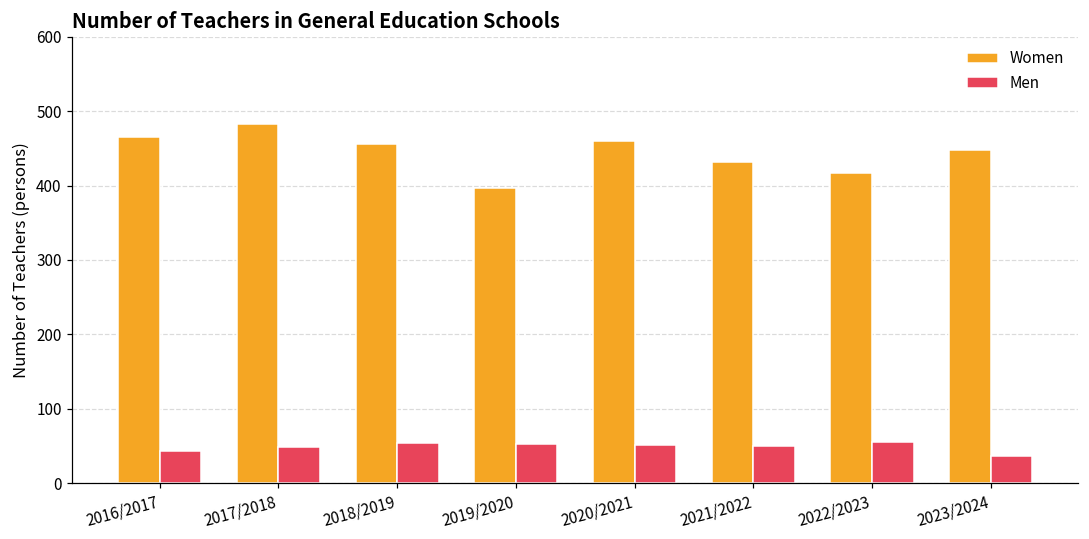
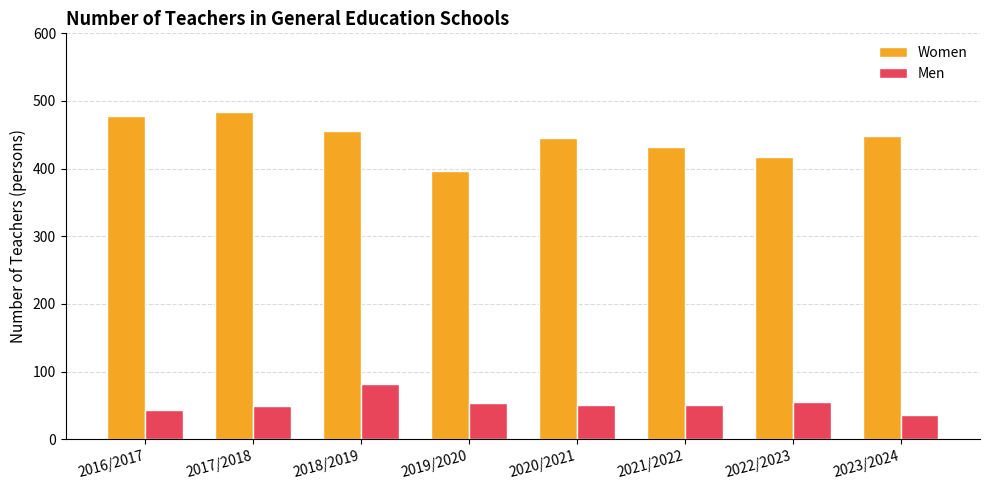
  {
    "Women": {
-     "2016/2017": 470,
+     "2016/2017": 480,
      "2017/2018": 480,
      "2018/2019": 460,
      "2019/2020": 400,
-     "2020/2021": 460,
+     "2020/2021": 450,
      "2021/2022": 430,
      "2022/2023": 420,
      "2023/2024": 450
    },
    "Men": {
      "2016/2017": 40,
      "2017/2018": 50,
-     "2018/2019": 50,
+     "2018/2019": 80,
      "2019/2020": 50,
      "2020/2021": 50,
      "2021/2022": 50,
      "2022/2023": 60,
      "2023/2024": 40
    }
  }
